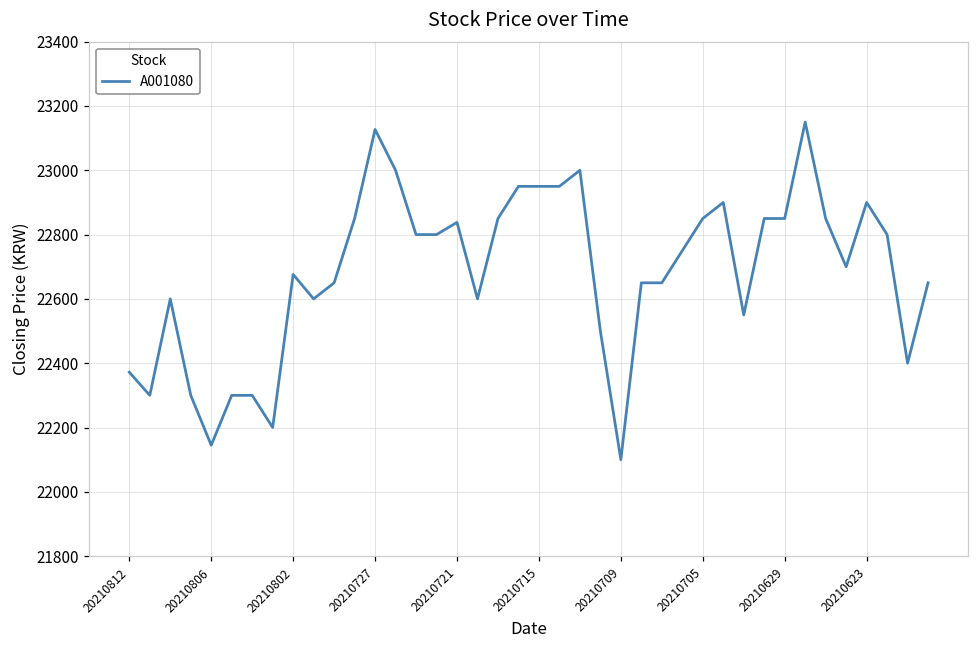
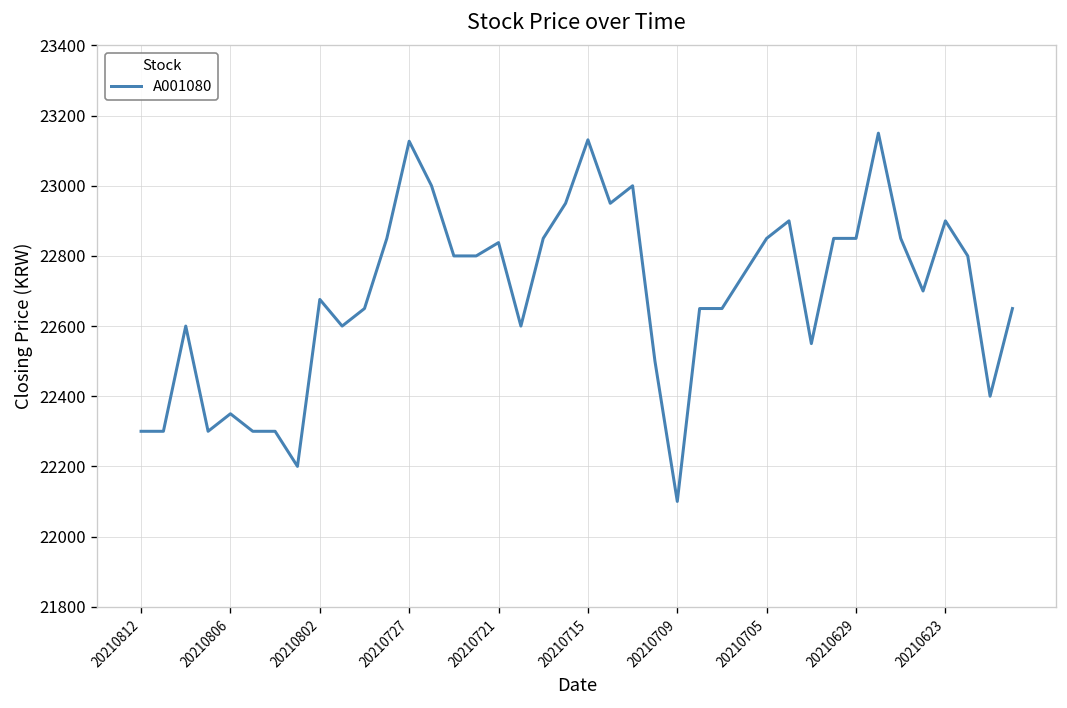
  {
-   "20210812": 22370,
-   "20210806": 22150,
+   "20210812": 22300,
+   "20210806": 22350,
    "20210802": 22680,
    "20210727": 23130,
    "20210721": 22840,
-   "20210715": 22950,
+   "20210715": 23130,
    "20210709": 22100,
    "20210705": 22850,
    "20210629": 22850,
    "20210623": 22900
  }
